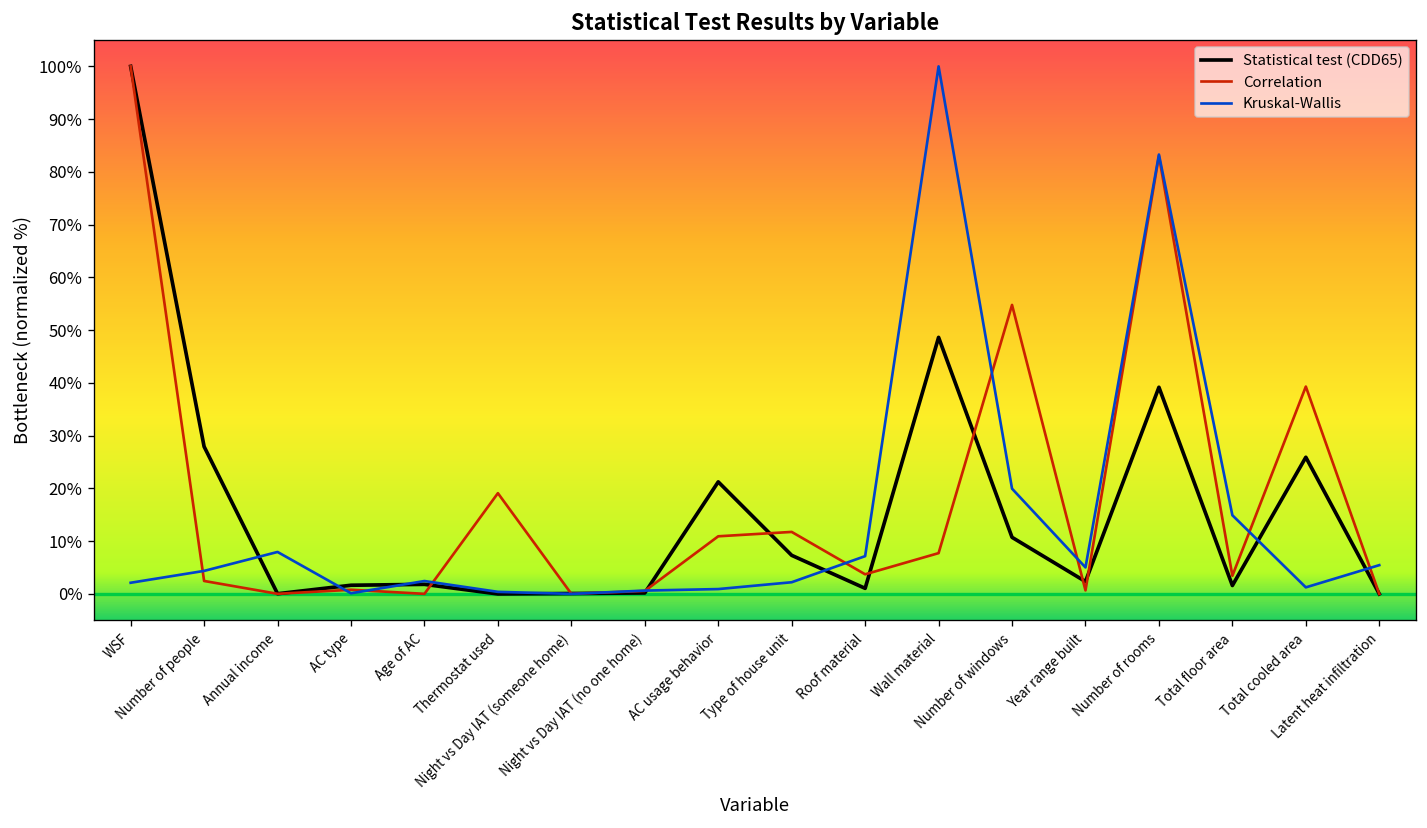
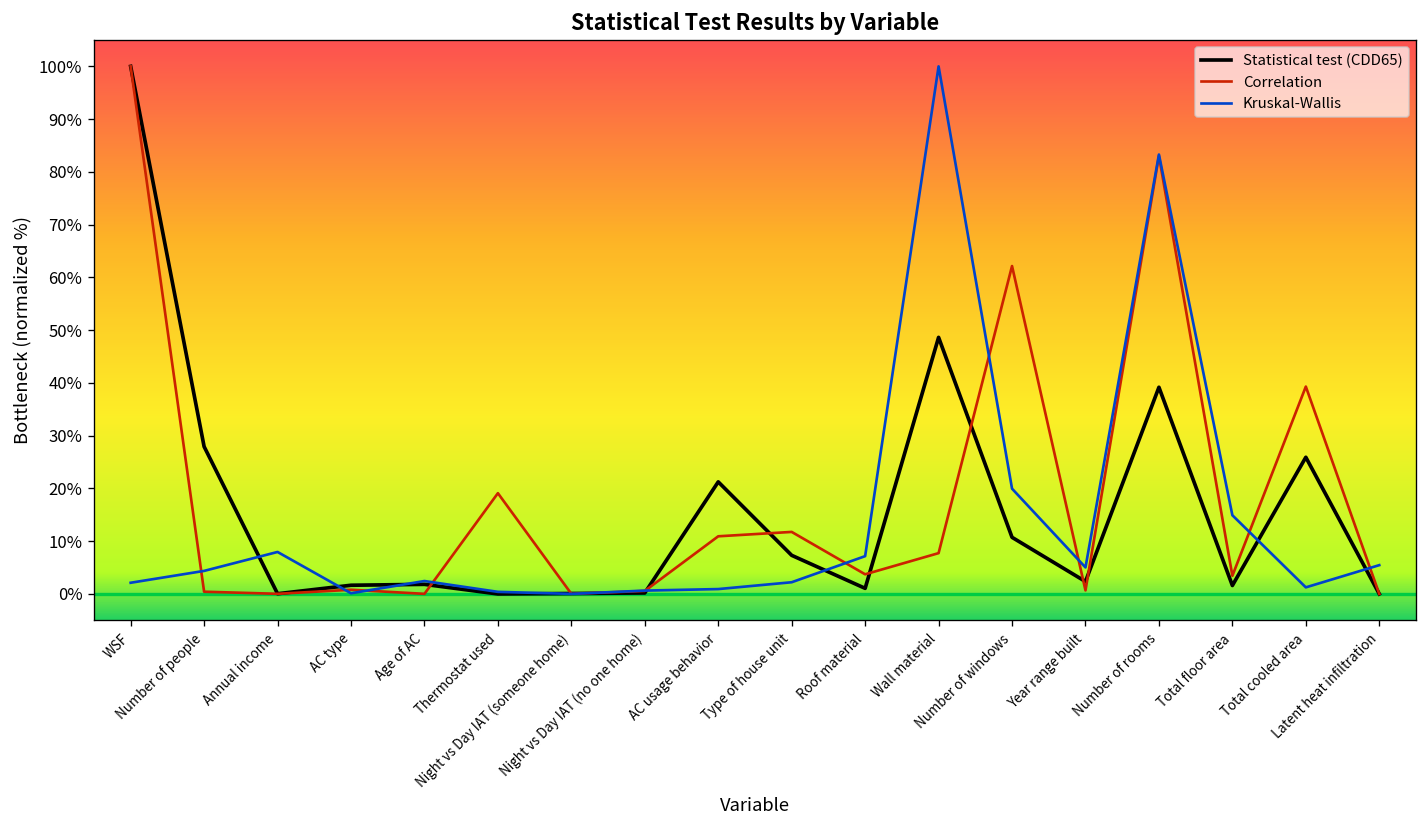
  {
    "Statistical test (CDD65)": {
      "Number of people": "28%",
      "AC type": "2%",
      "Age of AC": "2%",
      "AC usage behavior": "21%",
      "Type of house unit": "7%",
      "Roof material": "1%",
      "Wall material": "49%",
      "Number of windows": "11%",
      "Year range built": "2%",
      "Number of rooms": "39%",
      "Total floor area": "2%",
      "Total cooled area": "26%"
    },
    "Correlation": {
-     "Number of people": "2%",
+     "Number of people": "0%",
      "AC type": "1%",
      "Age of AC": "0%",
      "Thermostat used": "19%",
      "AC usage behavior": "11%",
      "Type of house unit": "12%",
      "Roof material": "4%",
      "Wall material": "8%",
-     "Number of windows": "55%",
+     "Number of windows": "62%",
      "Year range built": "1%",
      "Total floor area": "3%",
      "Total cooled area": "39%"
    },
    "Kruskal-Wallis": {
      "WSF": "2%",
      "Number of people": "4%",
      "Annual income": "8%",
      "AC type": "0%",
      "Age of AC": "2%",
      "AC usage behavior": "1%",
      "Type of house unit": "2%",
      "Roof material": "7%",
      "Wall material": "100%",
      "Number of windows": "20%",
      "Year range built": "5%",
      "Total floor area": "15%",
      "Total cooled area": "1%",
      "Latent heat infiltration": "5%"
    }
  }
